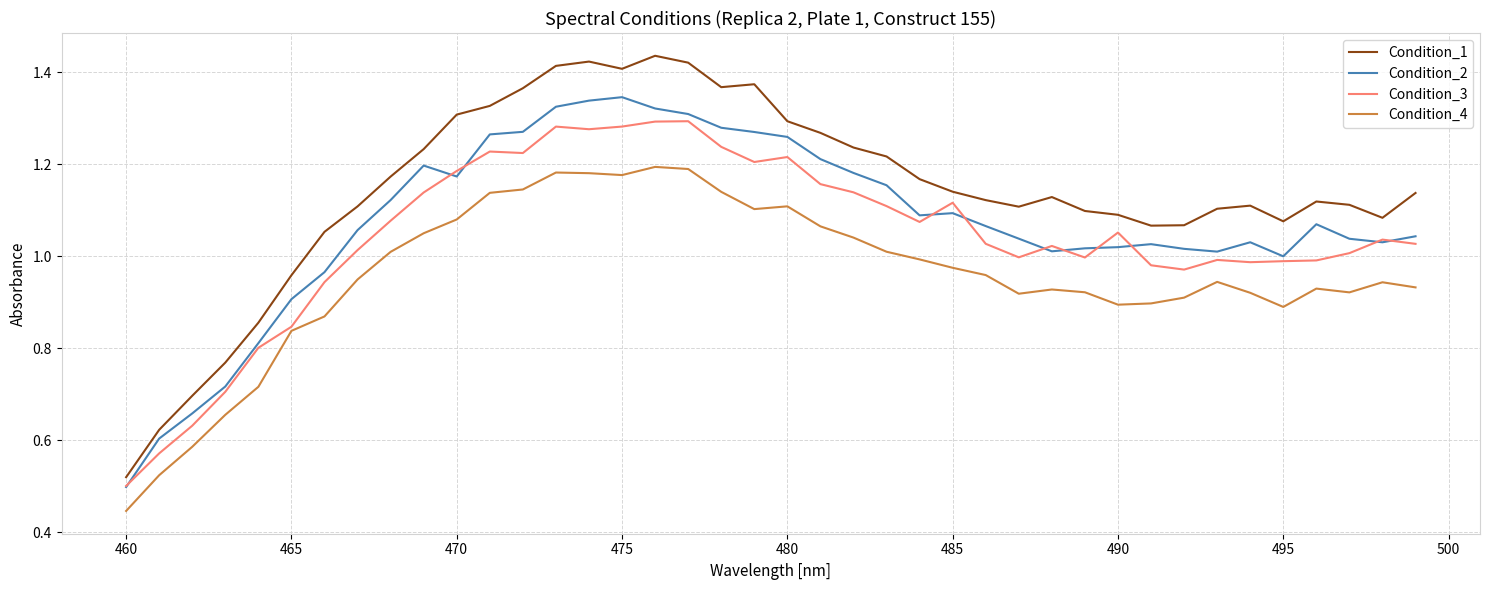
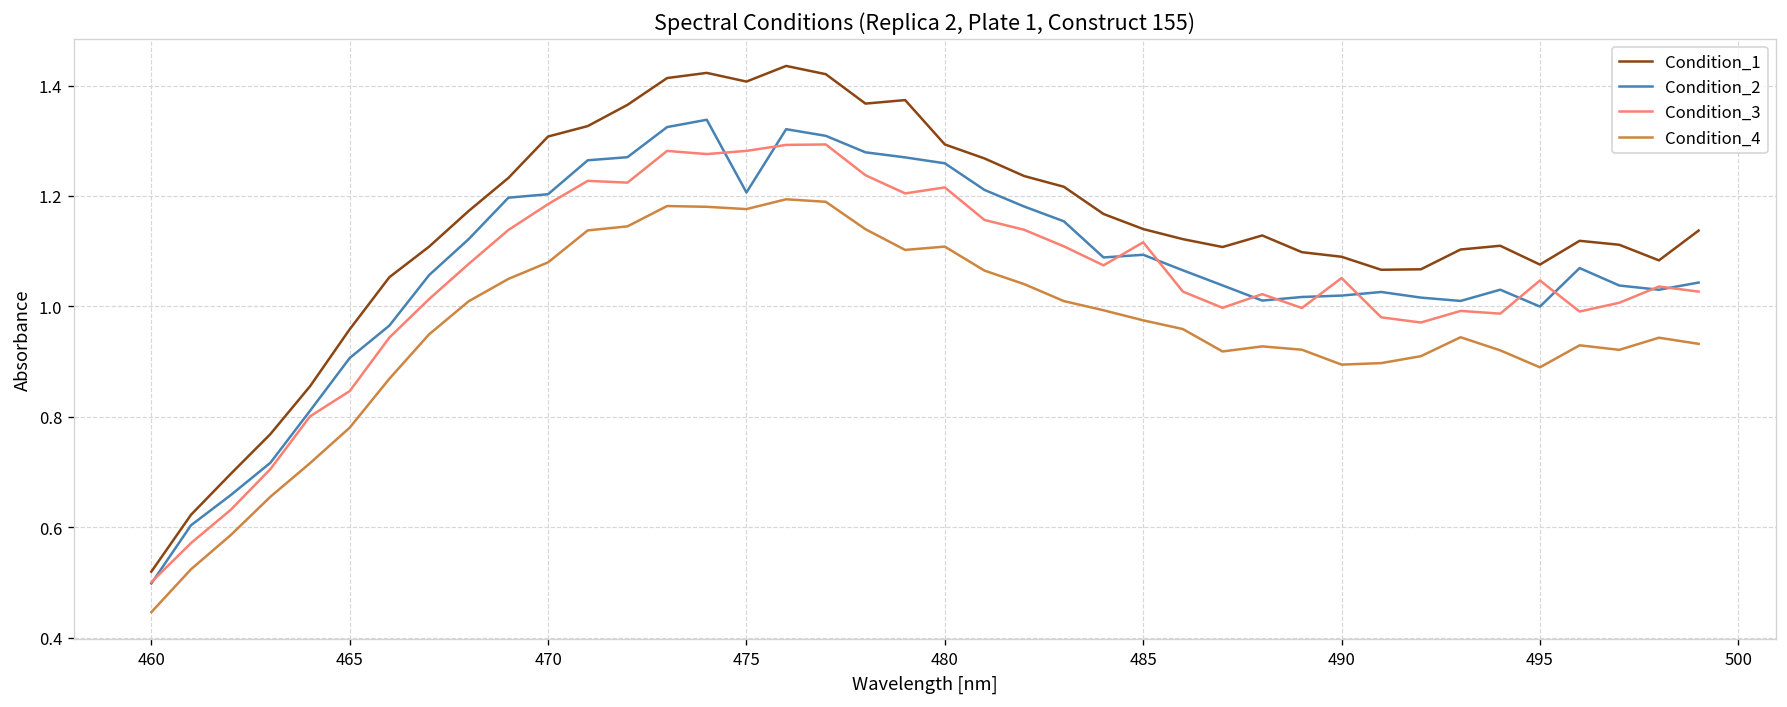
  {
    "Condition_1": {
      "460": 0.52,
      "465": 0.96,
      "470": 1.31,
      "475": 1.41,
      "480": 1.29,
      "485": 1.14,
      "490": 1.09,
      "495": 1.08
    },
    "Condition_2": {
      "465": 0.91,
-     "470": 1.17,
-     "475": 1.35,
+     "470": 1.20,
+     "475": 1.21,
      "480": 1.26,
      "485": 1.09,
      "490": 1.02,
      "495": 1.00
    },
    "Condition_3": {
      "465": 0.85,
      "470": 1.19,
      "475": 1.28,
      "480": 1.22,
      "485": 1.12,
      "490": 1.05,
-     "495": 0.99
+     "495": 1.05
    },
    "Condition_4": {
      "460": 0.45,
-     "465": 0.84,
+     "465": 0.78,
      "470": 1.08,
      "475": 1.18,
      "480": 1.11,
      "485": 0.97,
      "490": 0.89,
      "495": 0.89
    }
  }
